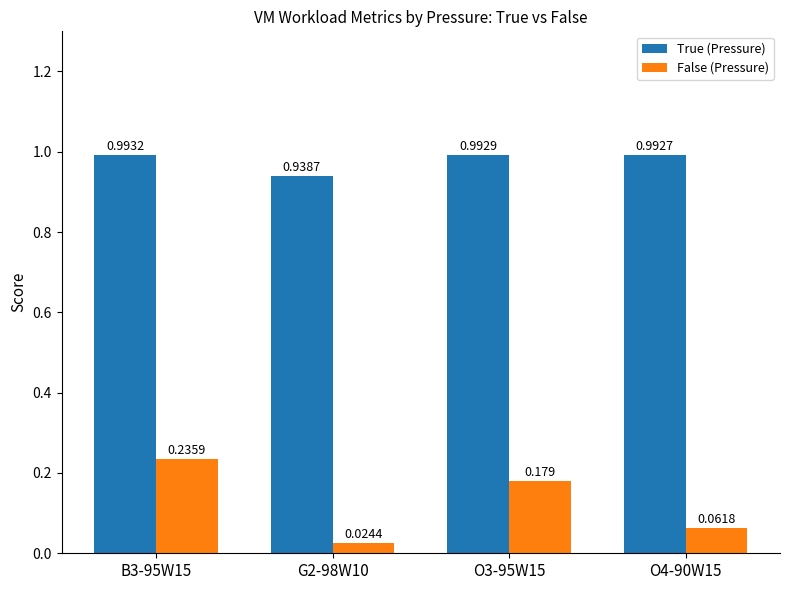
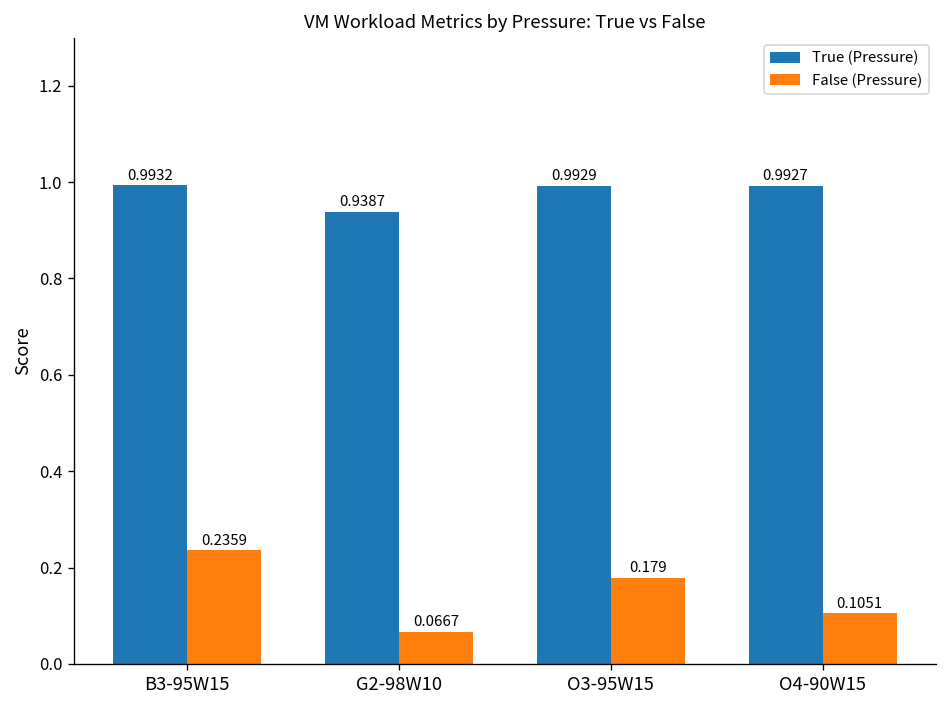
  {
    "True (Pressure)": {
      "B3-95W15": 0.9932,
      "G2-98W10": 0.9387,
      "O3-95W15": 0.9929,
      "O4-90W15": 0.9927
    },
    "False (Pressure)": {
      "B3-95W15": 0.2359,
-     "G2-98W10": 0.0244,
+     "G2-98W10": 0.0667,
      "O3-95W15": 0.179,
-     "O4-90W15": 0.0618
+     "O4-90W15": 0.1051
    }
  }
